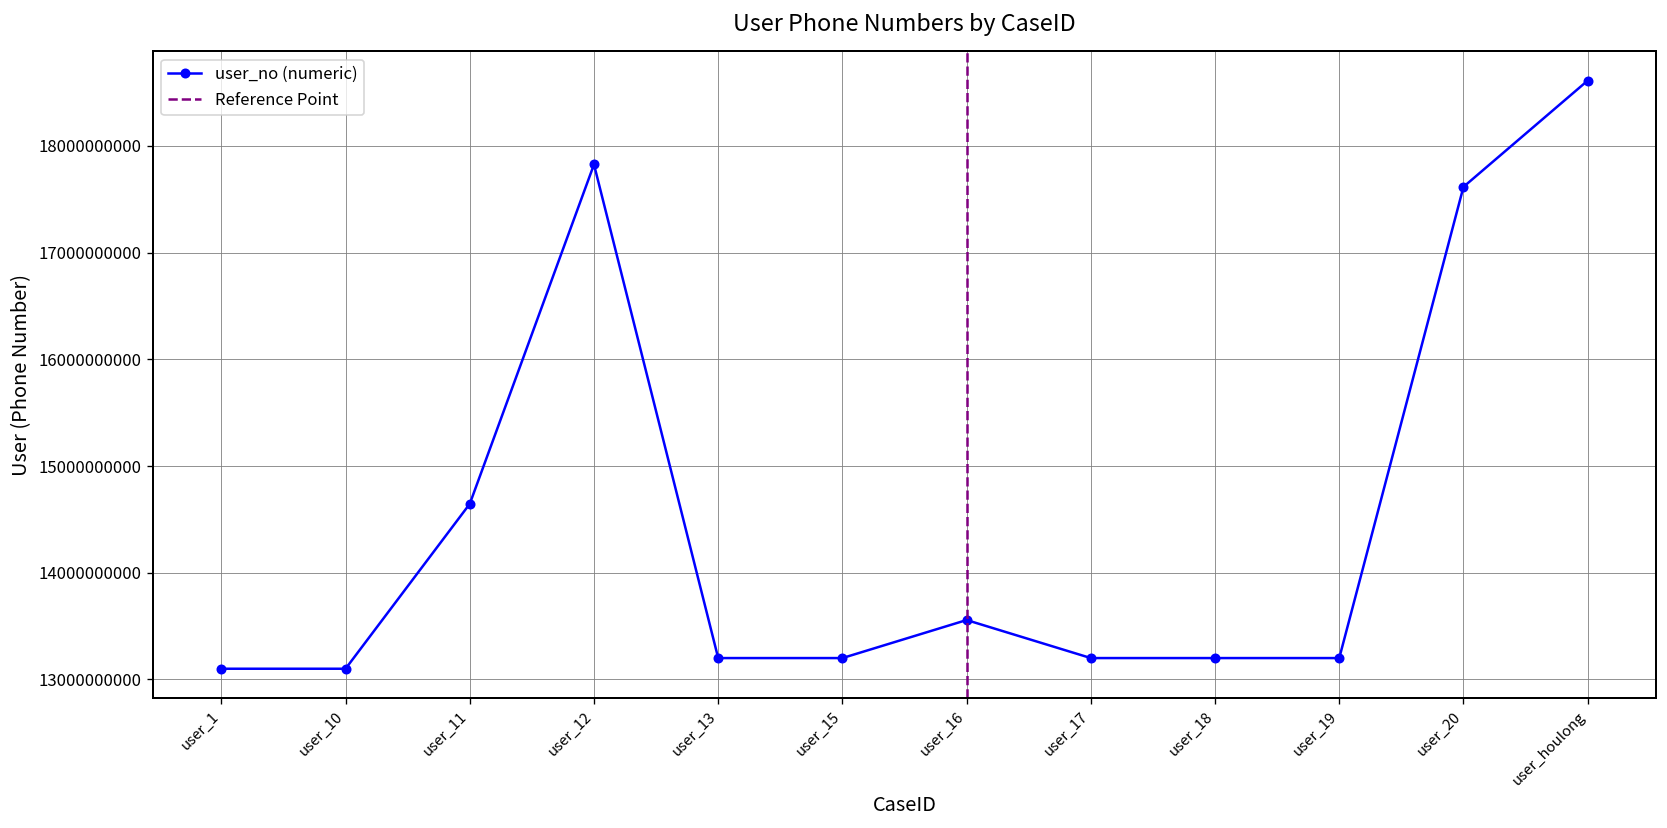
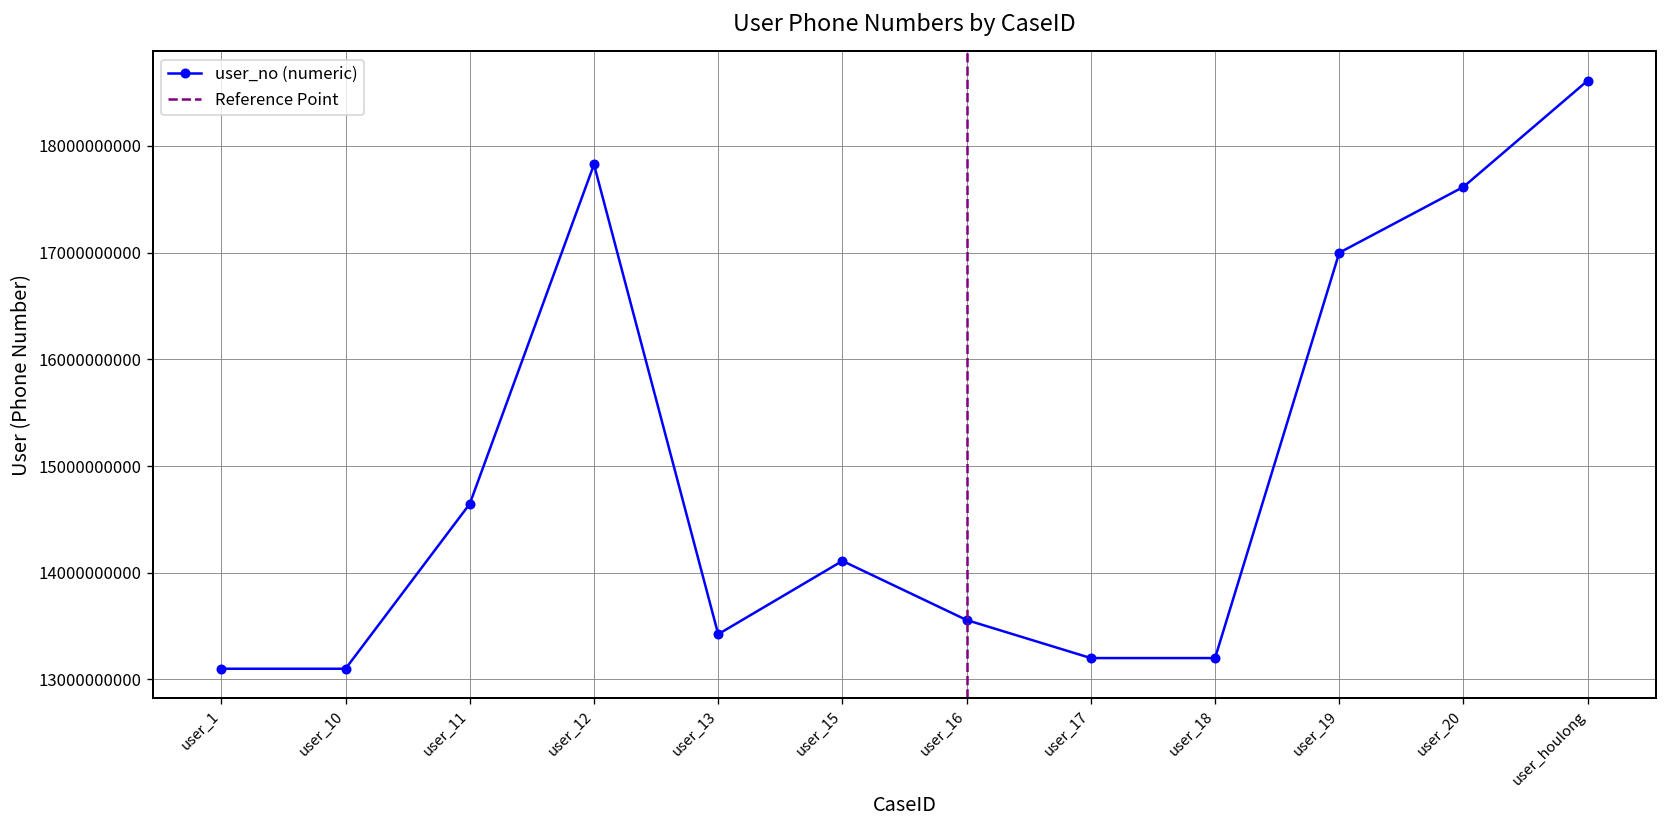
  {
    "user_1": 13100000000,
    "user_10": 13100000000,
    "user_11": 14600000000,
    "user_12": 17800000000,
-   "user_13": 13200000000,
-   "user_15": 13200000000,
+   "user_13": 13400000000,
+   "user_15": 14100000000,
    "user_16": 13600000000,
    "user_17": 13200000000,
    "user_18": 13200000000,
-   "user_19": 13200000000,
+   "user_19": 17000000000,
    "user_20": 17600000000,
    "user_houlong": 18600000000
  }
